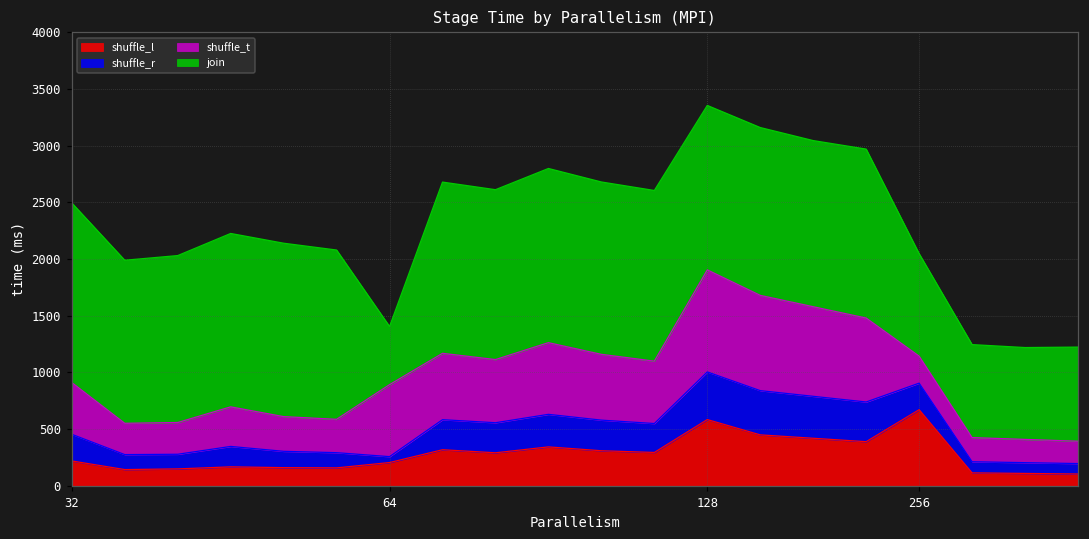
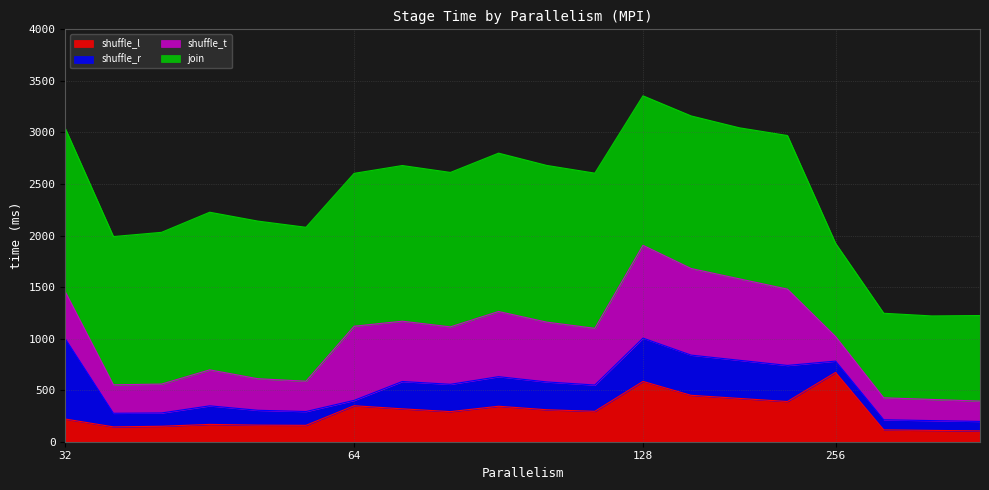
  {
    "shuffle_l": {
      "32": 220,
-     "64": 210,
+     "64": 350,
      "128": 590,
      "256": 670
    },
    "shuffle_r": {
-     "32": 240,
+     "32": 780,
      "64": 50,
      "128": 420,
-     "256": 230
+     "256": 110
    },
    "shuffle_t": {
      "32": 460,
-     "64": 640,
+     "64": 720,
      "128": 900,
      "256": 240
    },
    "join": {
      "32": 1580,
-     "64": 510,
+     "64": 1480,
      "128": 1450,
      "256": 900
    }
  }
